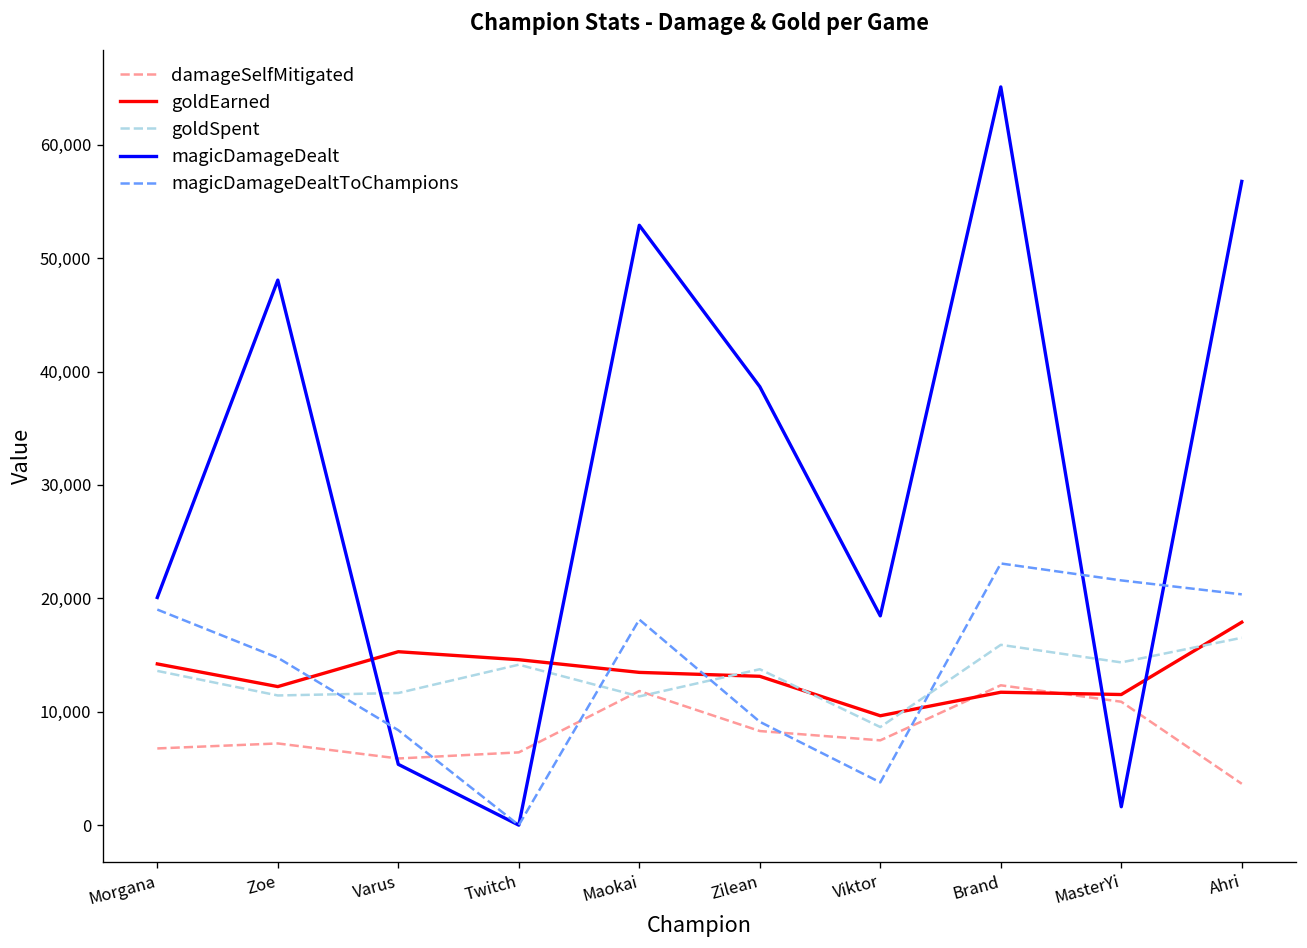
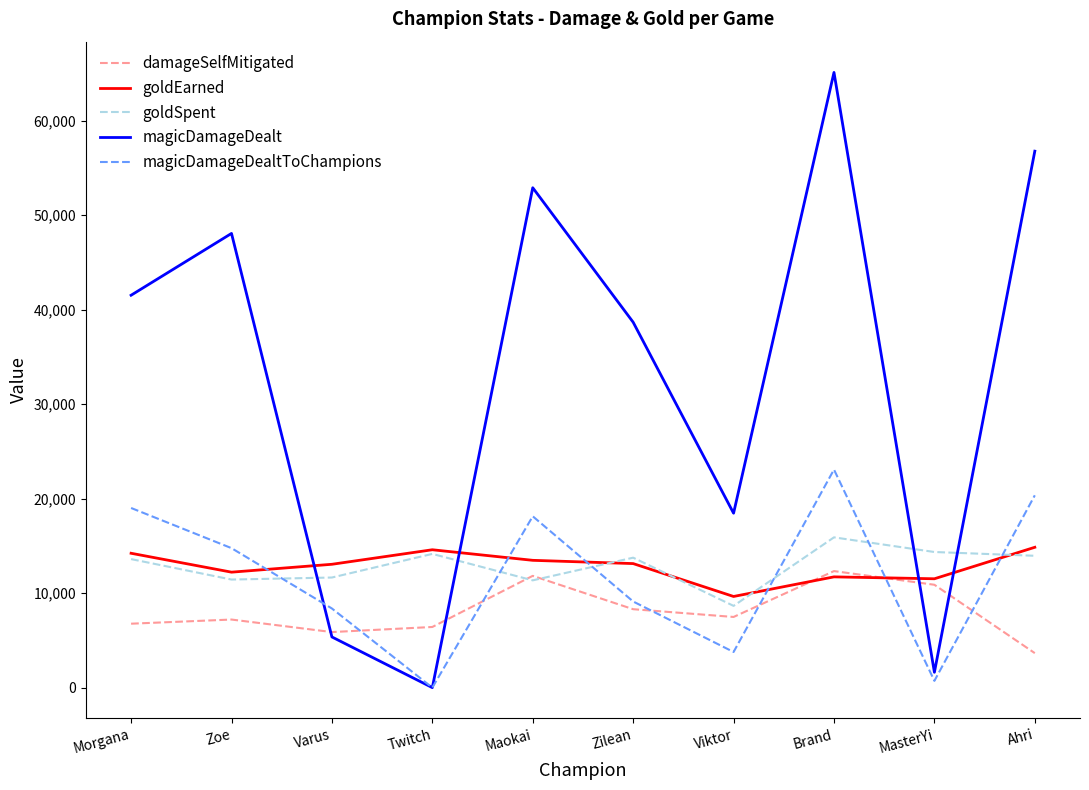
  {
    "damageSelfMitigated": {
      "Morgana": "7,000",
      "Zoe": "7,000",
      "Varus": "6,000",
      "Twitch": "6,000",
      "Maokai": "12,000",
      "Zilean": "8,000",
      "Viktor": "7,000",
      "Brand": "12,000",
      "MasterYi": "11,000",
      "Ahri": "4,000"
    },
    "goldEarned": {
      "Morgana": "14,000",
      "Zoe": "12,000",
-     "Varus": "15,000",
+     "Varus": "13,000",
      "Twitch": "15,000",
      "Maokai": "13,000",
      "Zilean": "13,000",
      "Viktor": "10,000",
      "Brand": "12,000",
      "MasterYi": "12,000",
-     "Ahri": "18,000"
+     "Ahri": "15,000"
    },
    "goldSpent": {
      "Morgana": "14,000",
      "Zoe": "11,000",
      "Varus": "12,000",
      "Twitch": "14,000",
      "Maokai": "11,000",
      "Zilean": "14,000",
      "Viktor": "9,000",
      "Brand": "16,000",
      "MasterYi": "14,000",
-     "Ahri": "17,000"
+     "Ahri": "14,000"
    },
    "magicDamageDealt": {
-     "Morgana": "20,000",
+     "Morgana": "42,000",
      "Zoe": "48,000",
      "Varus": "5,000",
      "Maokai": "53,000",
      "Zilean": "39,000",
      "Viktor": "18,000",
      "Brand": "65,000",
      "MasterYi": "2,000",
      "Ahri": "57,000"
    },
    "magicDamageDealtToChampions": {
      "Morgana": "19,000",
      "Zoe": "15,000",
      "Varus": "8,000",
      "Maokai": "18,000",
      "Zilean": "9,000",
      "Viktor": "4,000",
      "Brand": "23,000",
-     "MasterYi": "22,000",
+     "MasterYi": "1,000",
      "Ahri": "20,000"
    }
  }
